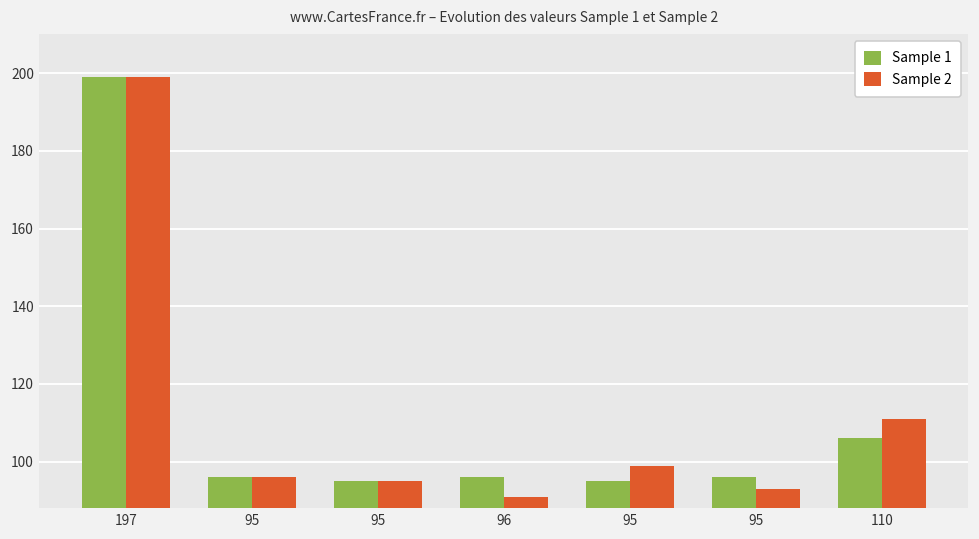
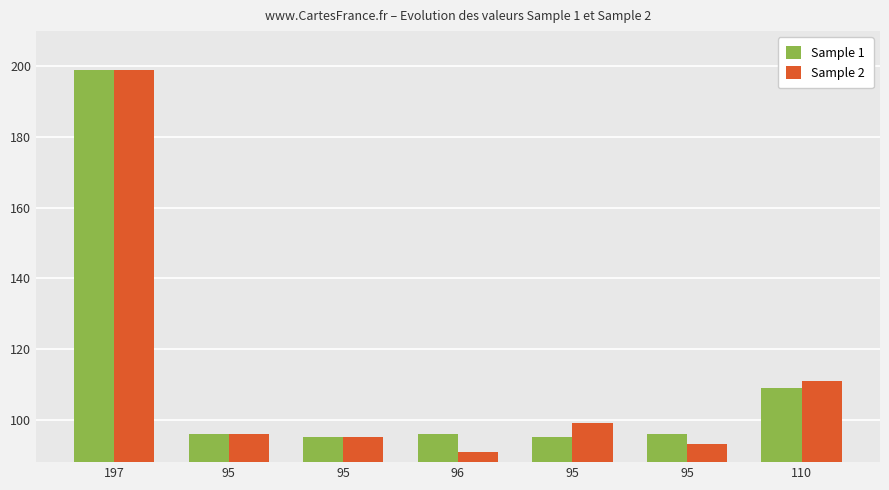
  {
    "Sample 1": {
      "197": 199,
      "96": 96,
-     "110": 106
+     "110": 109
    },
    "Sample 2": {
      "197": 199,
      "96": 91,
      "110": 111
    }
  }
